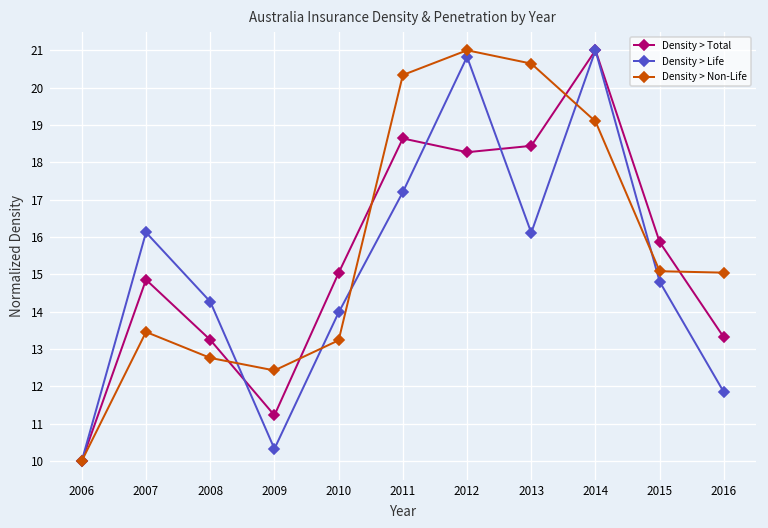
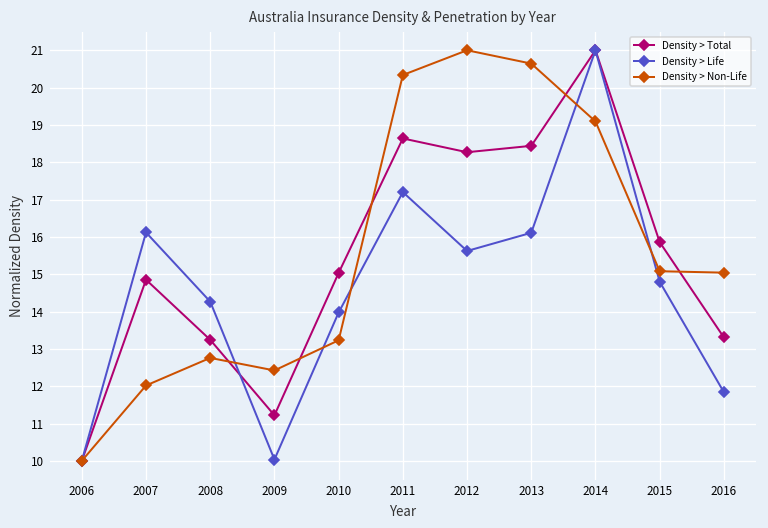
  {
    "Density > Total": {
      "2007": 14.9,
      "2008": 13.2,
      "2009": 11.2,
      "2010": 15.0,
      "2011": 18.6,
      "2012": 18.3,
      "2013": 18.4,
      "2015": 15.9,
      "2016": 13.3
    },
    "Density > Life": {
      "2007": 16.1,
      "2008": 14.3,
-     "2009": 10.3,
+     "2009": 10.0,
      "2010": 14.0,
      "2011": 17.2,
-     "2012": 20.8,
+     "2012": 15.6,
      "2013": 16.1,
      "2015": 14.8,
      "2016": 11.8
    },
    "Density > Non-Life": {
-     "2007": 13.5,
+     "2007": 12.0,
      "2008": 12.8,
      "2009": 12.4,
      "2010": 13.2,
      "2011": 20.3,
      "2012": 21.0,
      "2013": 20.6,
      "2014": 19.1,
      "2015": 15.1,
      "2016": 15.0
    }
  }
